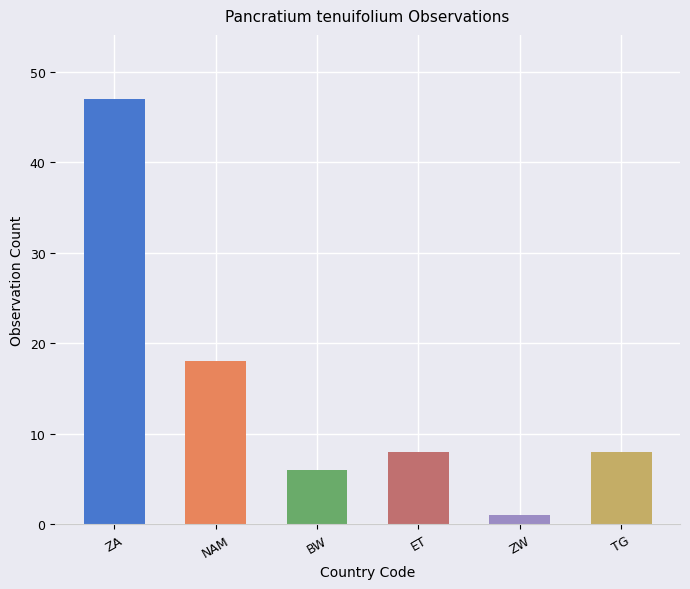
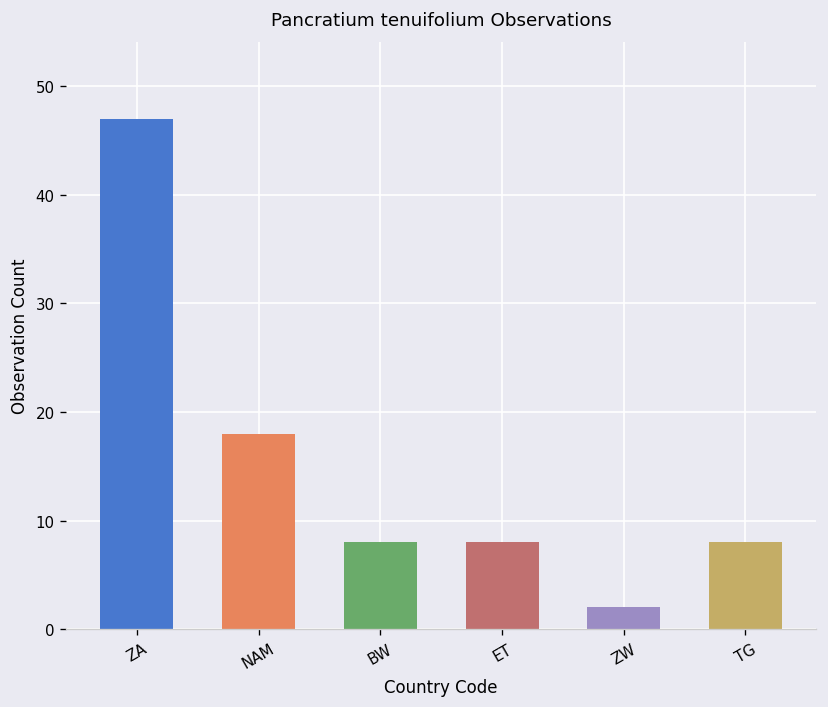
  {
    "ZA": 47,
    "NAM": 18,
-   "BW": 6,
+   "BW": 8,
    "ET": 8,
-   "ZW": 1,
+   "ZW": 2,
    "TG": 8
  }
